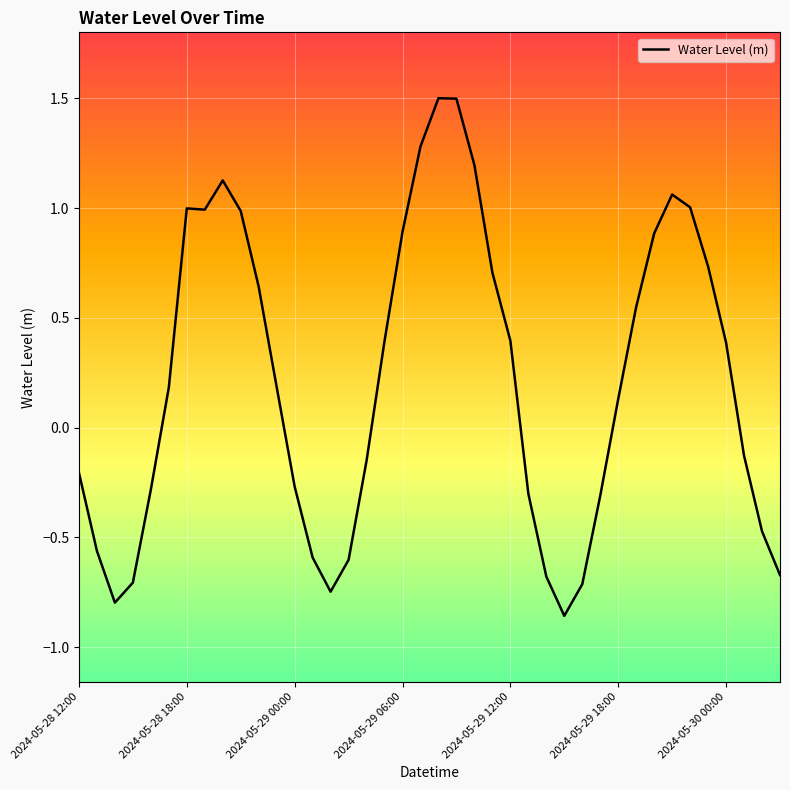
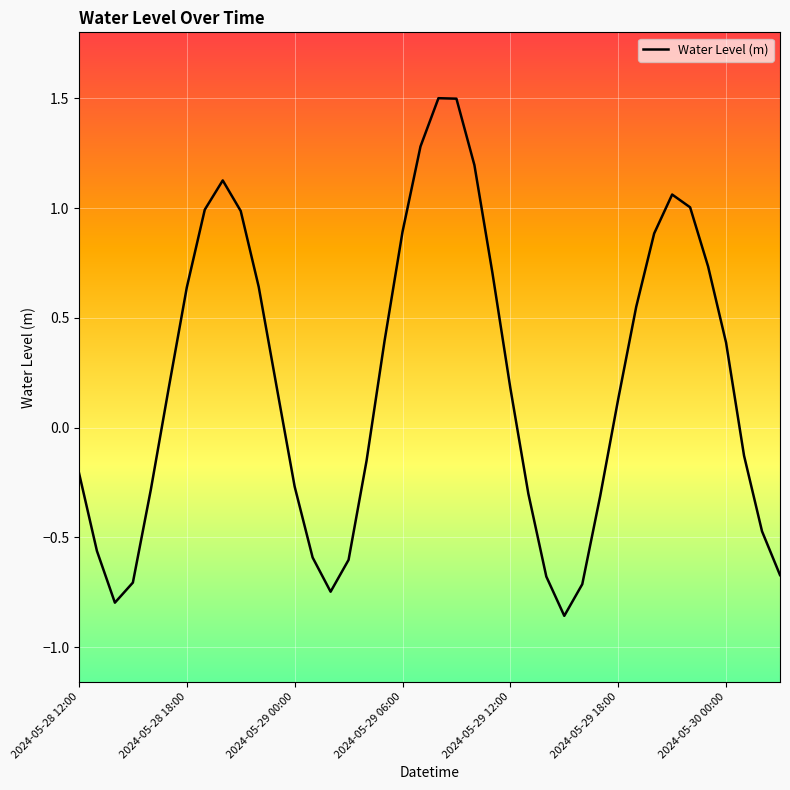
  {
    "2024-05-28 12:00": -0.20,
-   "2024-05-28 18:00": 1.00,
+   "2024-05-28 18:00": 0.64,
    "2024-05-29 00:00": -0.27,
    "2024-05-29 06:00": 0.89,
-   "2024-05-29 12:00": 0.40,
+   "2024-05-29 12:00": 0.18,
    "2024-05-29 18:00": 0.13,
    "2024-05-30 00:00": 0.39
  }
